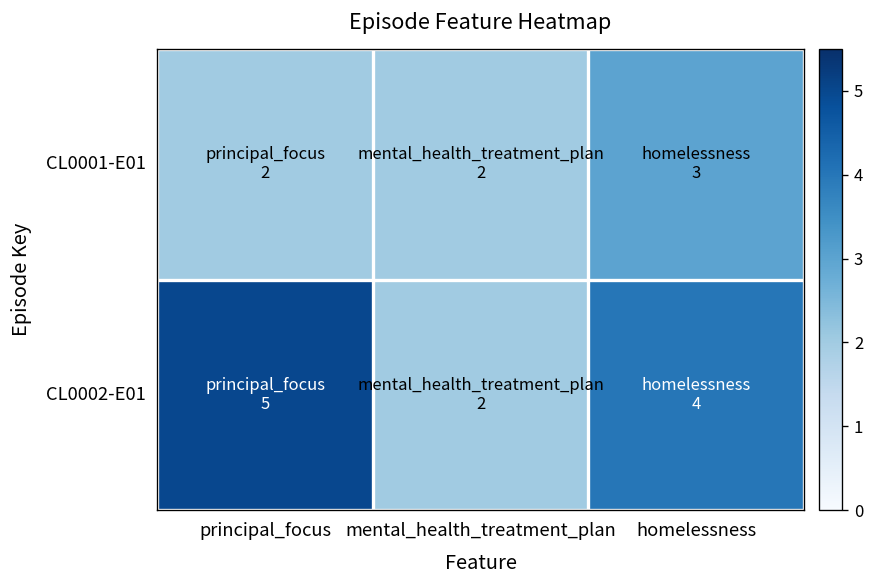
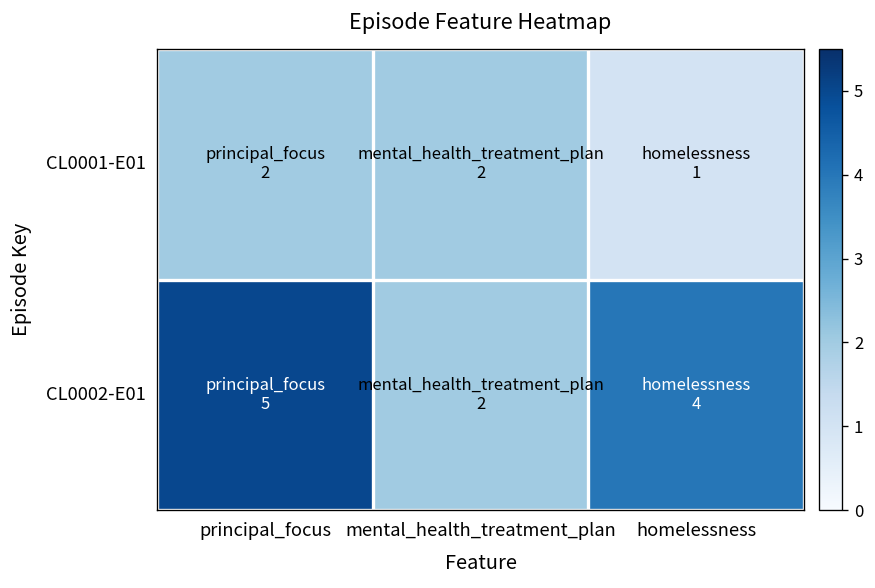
  {
    "CL0001-E01": {
      "principal_focus": 2,
      "mental_health_treatment_plan": 2,
-     "homelessness": 3
+     "homelessness": 1
    },
    "CL0002-E01": {
      "principal_focus": 5,
      "mental_health_treatment_plan": 2,
      "homelessness": 4
    }
  }
